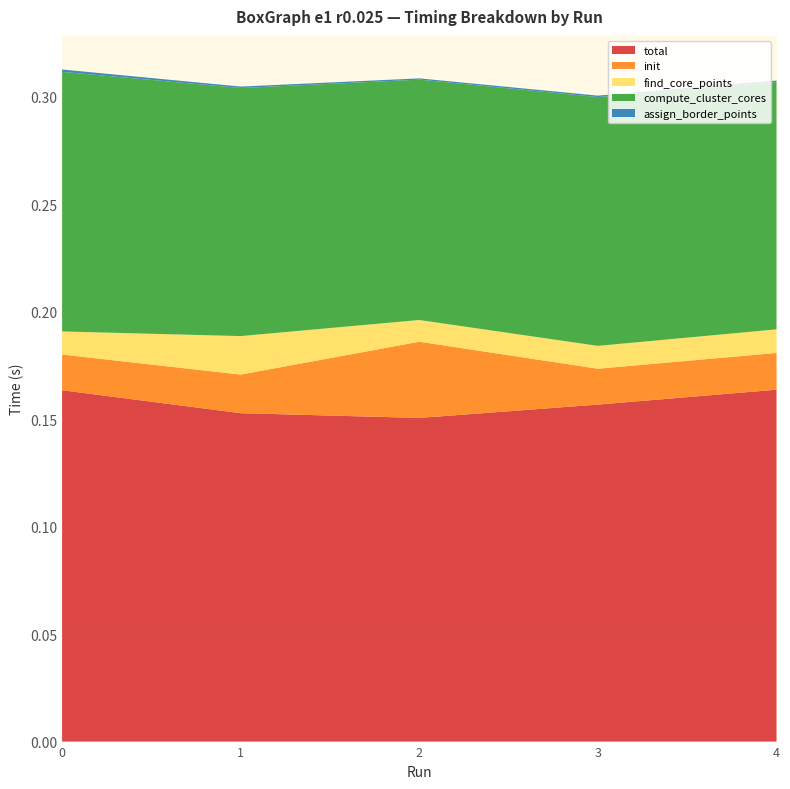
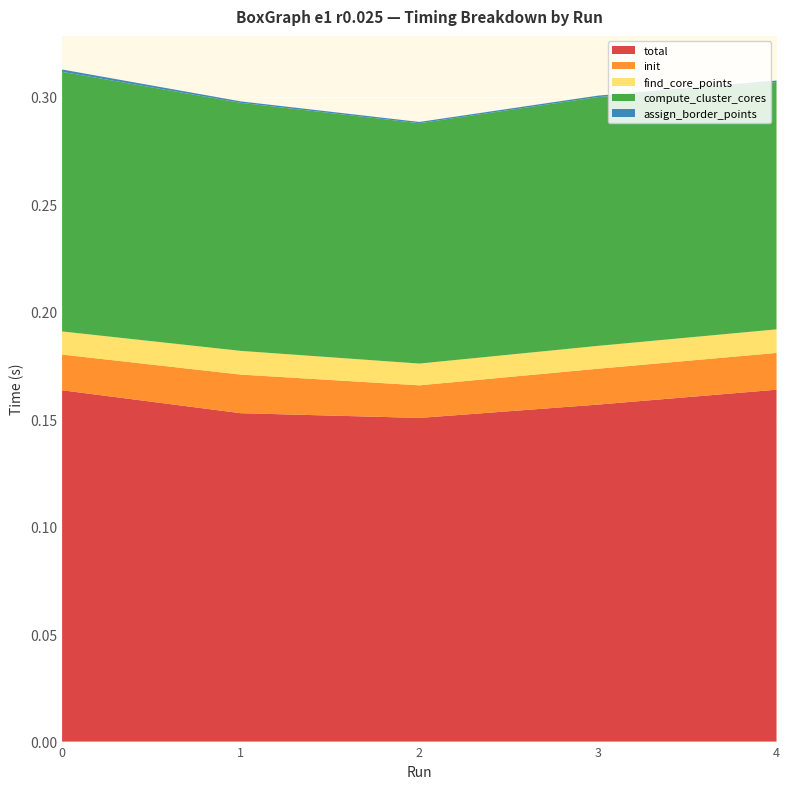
  {
    "total": {
      "0": 0.163,
      "1": 0.153,
      "2": 0.151,
      "3": 0.157,
      "4": 0.164
    },
    "init": {
      "0": 0.017,
      "1": 0.018,
-     "2": 0.035,
+     "2": 0.015,
      "3": 0.017,
      "4": 0.017
    },
    "find_core_points": {
      "0": 0.011,
-     "1": 0.018,
+     "1": 0.011,
      "2": 0.010,
      "3": 0.011,
      "4": 0.011
    }
  }
